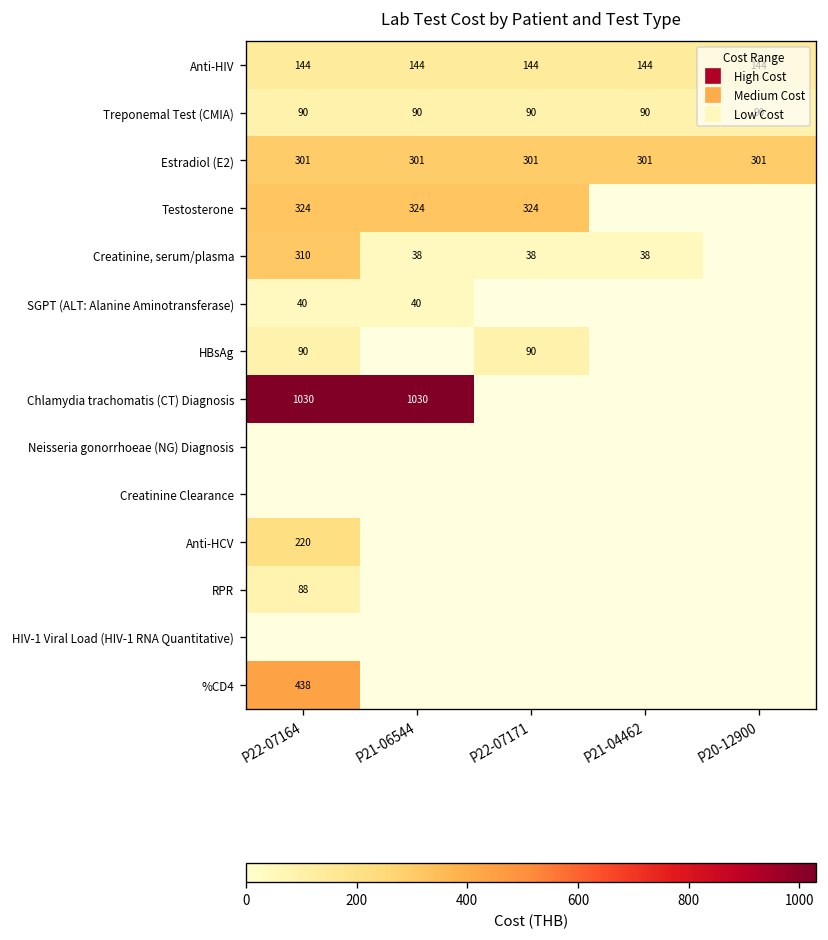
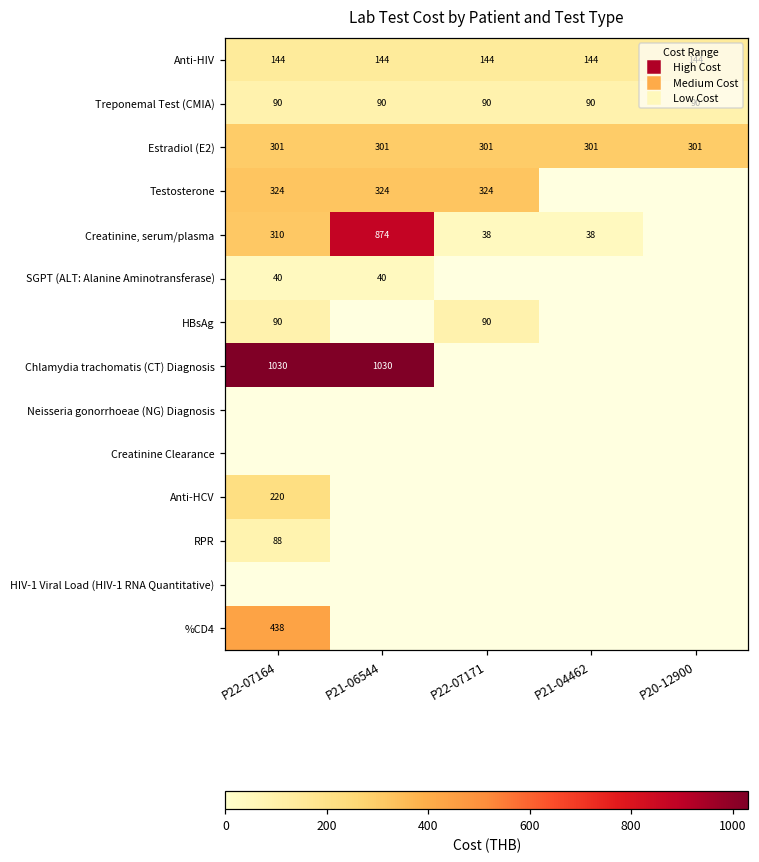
  {
    "Anti-HIV": {
      "P22-07164": 144,
      "P21-06544": 144,
      "P22-07171": 144,
      "P21-04462": 144
    },
    "Treponemal Test (CMIA)": {
      "P22-07164": 90,
      "P21-06544": 90,
      "P22-07171": 90,
      "P21-04462": 90
    },
    "Estradiol (E2)": {
      "P22-07164": 301,
      "P21-06544": 301,
      "P22-07171": 301,
      "P21-04462": 301,
      "P20-12900": 301
    },
    "Testosterone": {
      "P22-07164": 324,
      "P21-06544": 324,
      "P22-07171": 324
    },
    "Creatinine, serum/plasma": {
      "P22-07164": 310,
-     "P21-06544": 38,
+     "P21-06544": 874,
      "P22-07171": 38,
      "P21-04462": 38
    },
    "SGPT (ALT: Alanine Aminotransferase)": {
      "P22-07164": 40,
      "P21-06544": 40
    },
    "HBsAg": {
      "P22-07164": 90,
      "P22-07171": 90
    },
    "Chlamydia trachomatis (CT) Diagnosis": {
      "P22-07164": 1030,
      "P21-06544": 1030
    },
    "Anti-HCV": {
      "P22-07164": 220
    },
    "RPR": {
      "P22-07164": 88
    },
    "%CD4": {
      "P22-07164": 438
    }
  }
